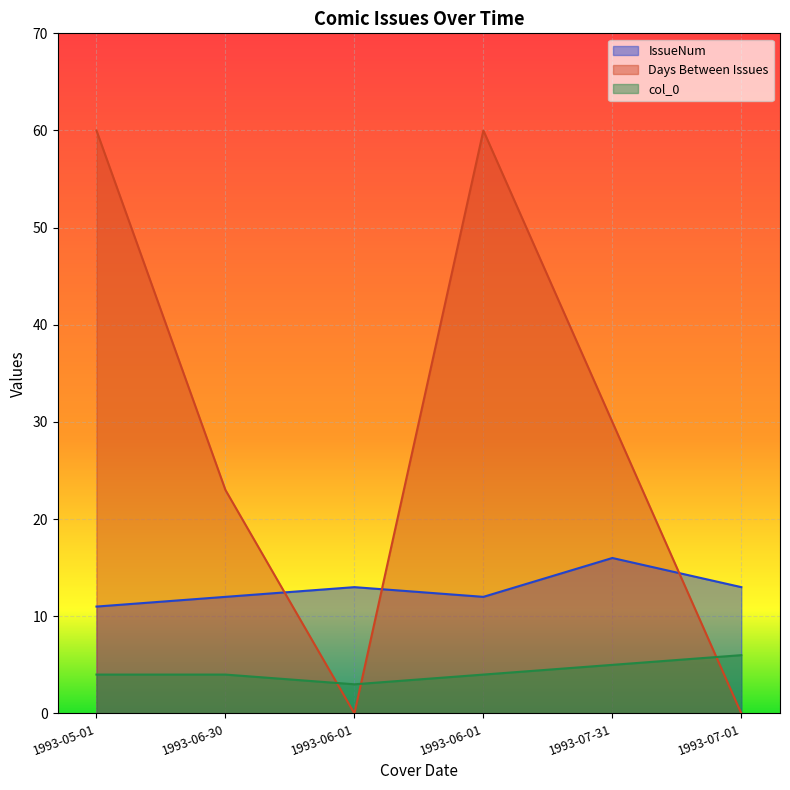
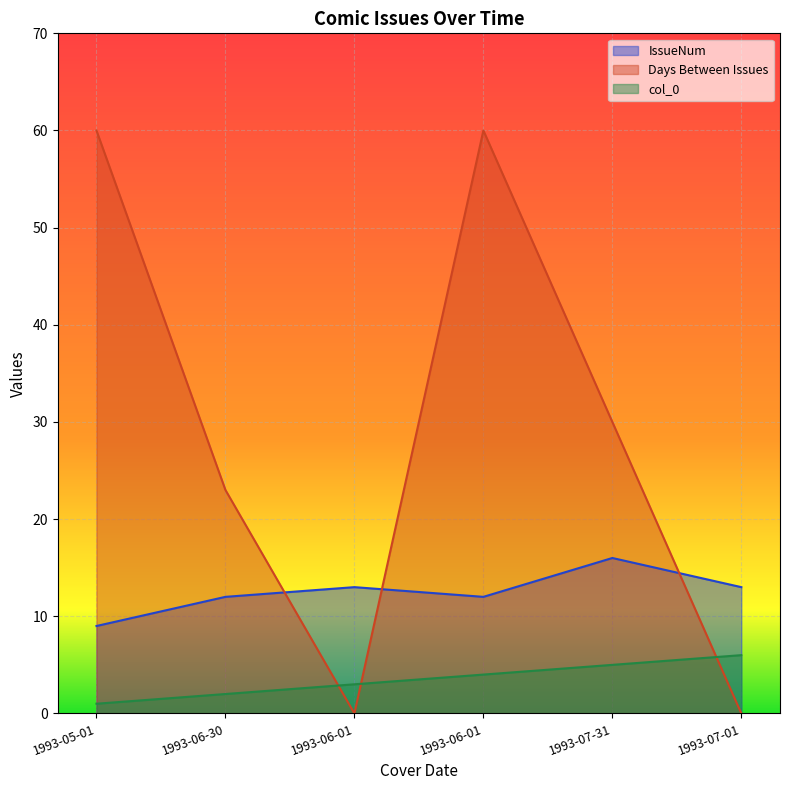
  {
    "IssueNum": {
-     "1993-05-01": 11,
+     "1993-05-01": 9,
      "1993-06-30": 12,
      "1993-07-31": 16,
      "1993-07-01": 13
    },
    "Days Between Issues": {
      "1993-05-01": 60,
      "1993-06-30": 23,
      "1993-07-31": 30,
      "1993-07-01": 0
    },
    "col_0": {
-     "1993-05-01": 4,
-     "1993-06-30": 4,
+     "1993-05-01": 1,
+     "1993-06-30": 2,
      "1993-07-31": 5,
      "1993-07-01": 6
    }
  }
